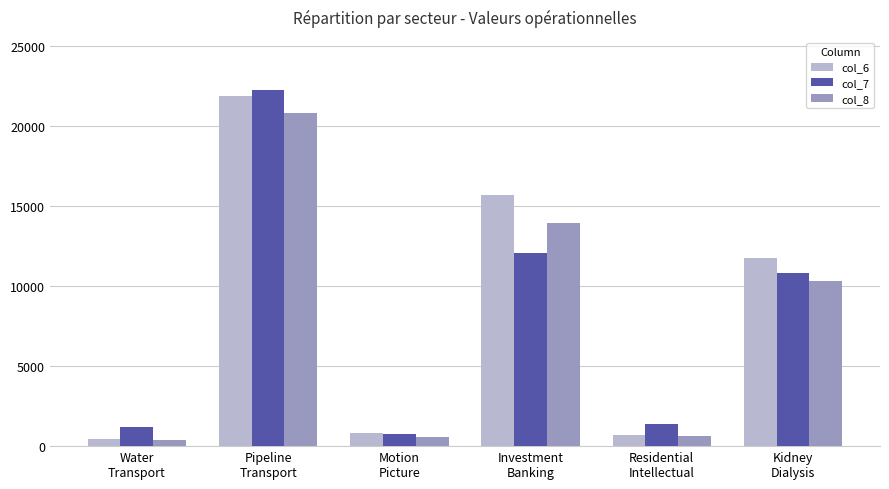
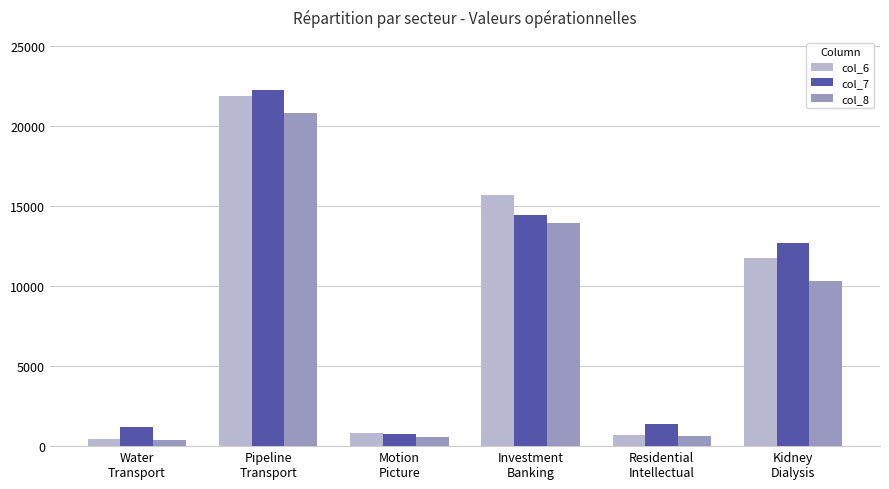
  {
    "col_7": {
      "Water Transport": 1200,
      "Pipeline Transport": 22200,
      "Motion Picture": 800,
-     "Investment Banking": 12100,
+     "Investment Banking": 14400,
      "Residential Intellectual": 1400,
-     "Kidney Dialysis": 10800
+     "Kidney Dialysis": 12700
    }
  }
